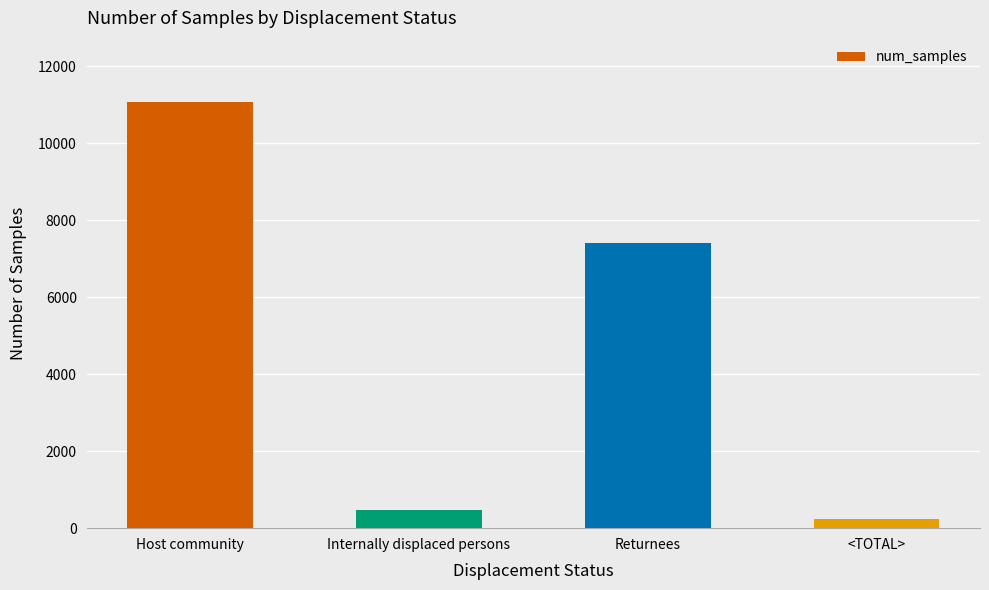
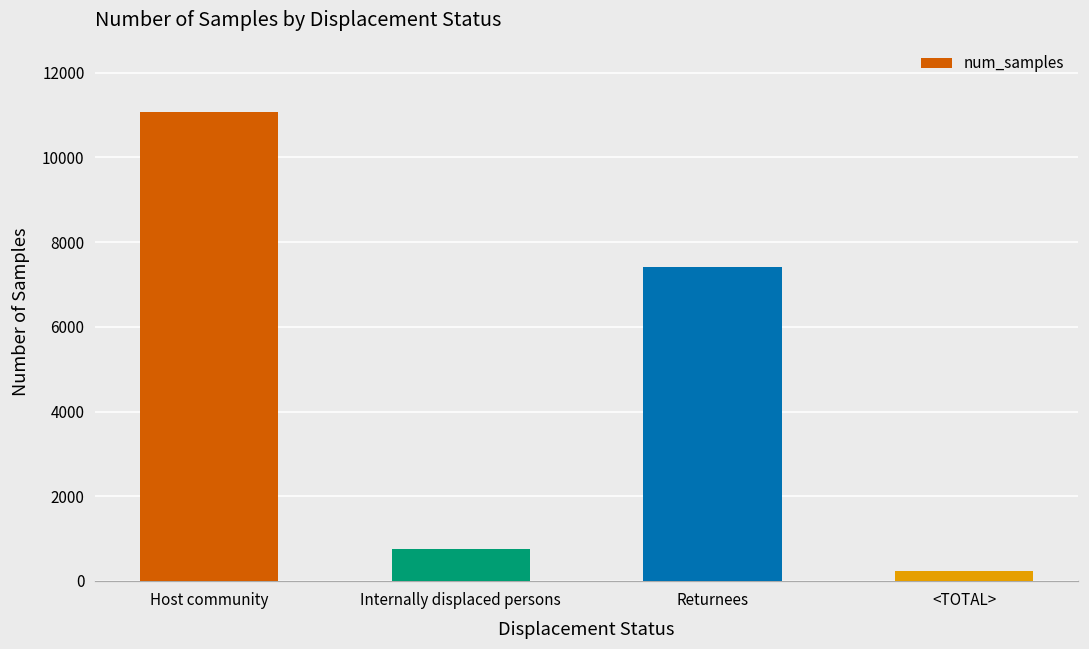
  {
    "Host community": 11100,
-   "Internally displaced persons": 500,
+   "Internally displaced persons": 800,
    "Returnees": 7400,
    "<TOTAL>": 200
  }
